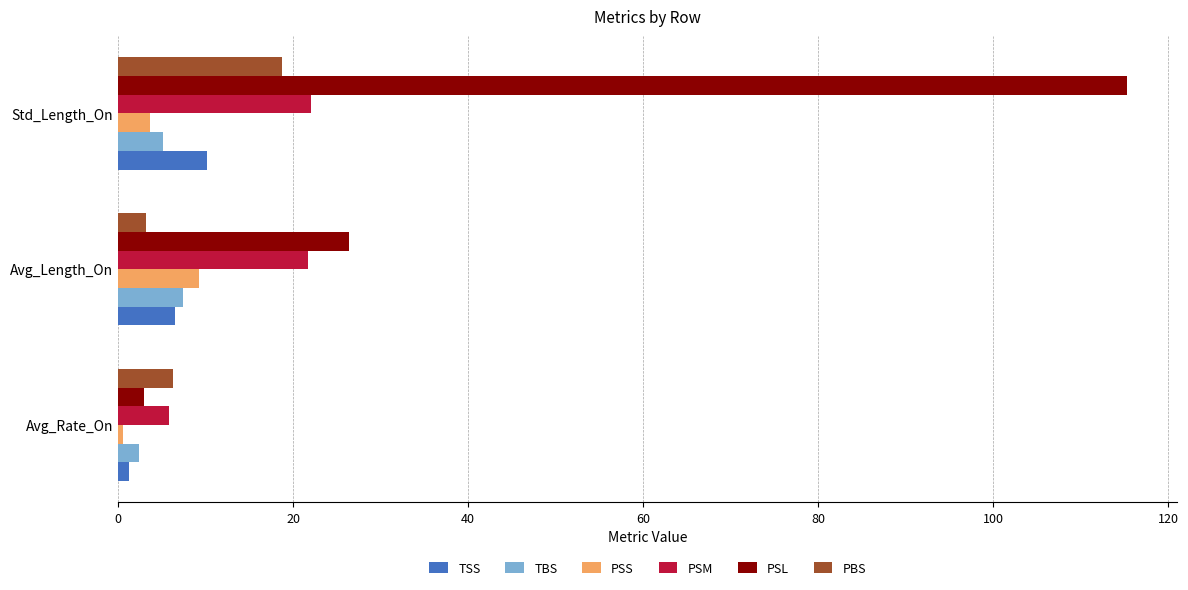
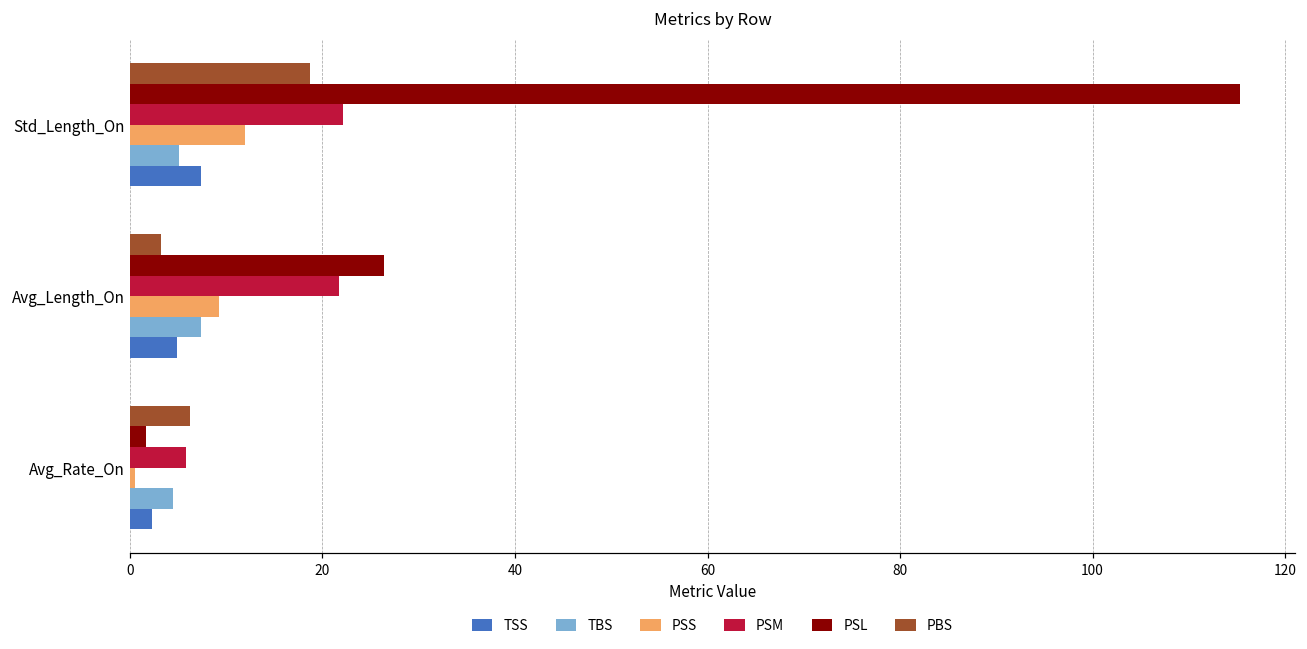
  {
    "TSS": {
-     "Std_Length_On": 10,
-     "Avg_Length_On": 7,
-     "Avg_Rate_On": 1
+     "Std_Length_On": 7,
+     "Avg_Length_On": 5,
+     "Avg_Rate_On": 2
    },
    "TBS": {
      "Std_Length_On": 5,
      "Avg_Length_On": 7,
-     "Avg_Rate_On": 2
+     "Avg_Rate_On": 4
    },
    "PSS": {
-     "Std_Length_On": 4,
+     "Std_Length_On": 12,
      "Avg_Length_On": 9,
      "Avg_Rate_On": 1
    },
    "PSM": {
      "Std_Length_On": 22,
      "Avg_Length_On": 22,
      "Avg_Rate_On": 6
    },
    "PSL": {
      "Std_Length_On": 115,
      "Avg_Length_On": 26,
-     "Avg_Rate_On": 3
+     "Avg_Rate_On": 2
    },
    "PBS": {
      "Std_Length_On": 19,
      "Avg_Length_On": 3,
      "Avg_Rate_On": 6
    }
  }
